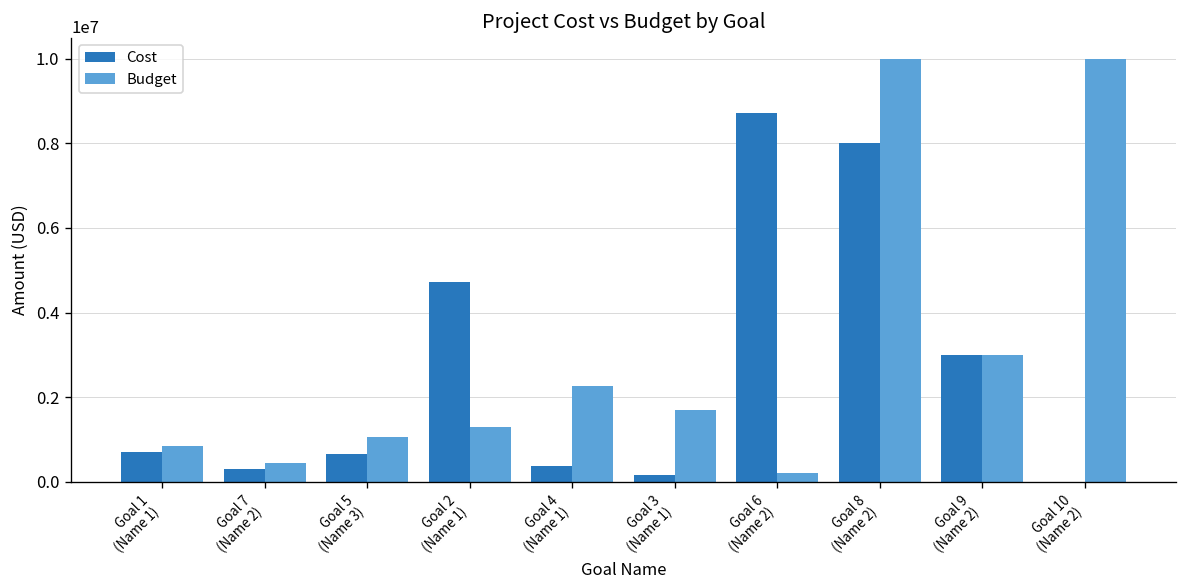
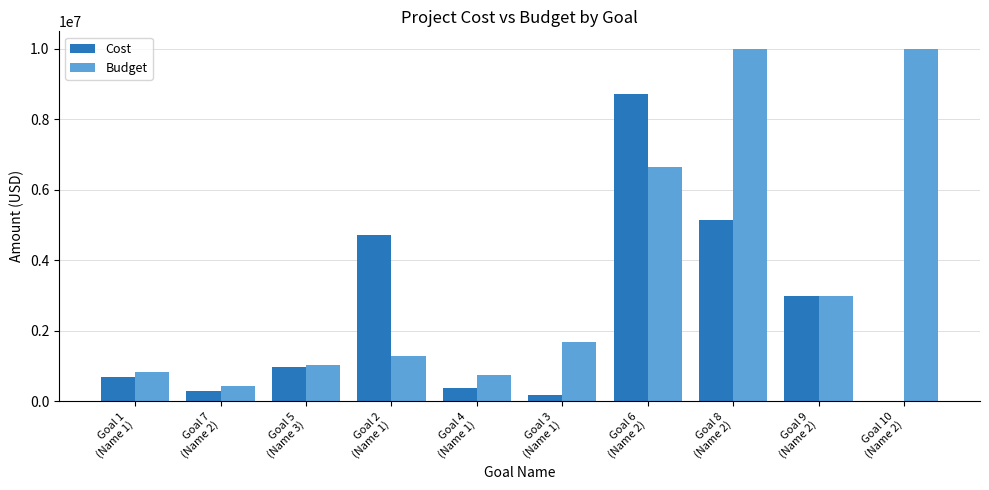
  {
    "Cost": {
      "Goal 1 (Name 1)": 700000,
      "Goal 7 (Name 2)": 300000,
-     "Goal 5 (Name 3)": 600000,
+     "Goal 5 (Name 3)": 1000000,
      "Goal 2 (Name 1)": 4700000,
      "Goal 4 (Name 1)": 400000,
      "Goal 3 (Name 1)": 200000,
      "Goal 6 (Name 2)": 8700000,
-     "Goal 8 (Name 2)": 8000000,
+     "Goal 8 (Name 2)": 5100000,
      "Goal 9 (Name 2)": 3000000,
      "Goal 10 (Name 2)": 0
    },
    "Budget": {
      "Goal 1 (Name 1)": 800000,
      "Goal 7 (Name 2)": 400000,
      "Goal 5 (Name 3)": 1000000,
      "Goal 2 (Name 1)": 1300000,
-     "Goal 4 (Name 1)": 2300000,
+     "Goal 4 (Name 1)": 800000,
      "Goal 3 (Name 1)": 1700000,
-     "Goal 6 (Name 2)": 200000,
+     "Goal 6 (Name 2)": 6600000,
      "Goal 8 (Name 2)": 10000000,
      "Goal 9 (Name 2)": 3000000,
      "Goal 10 (Name 2)": 10000000
    }
  }
